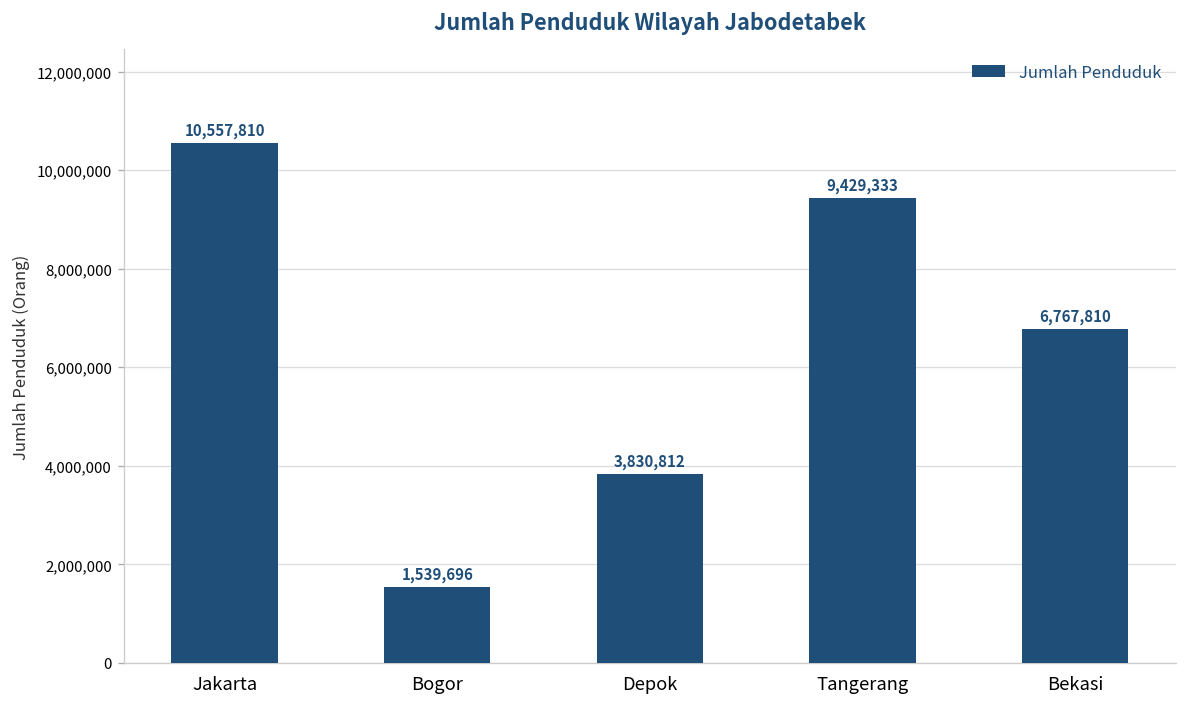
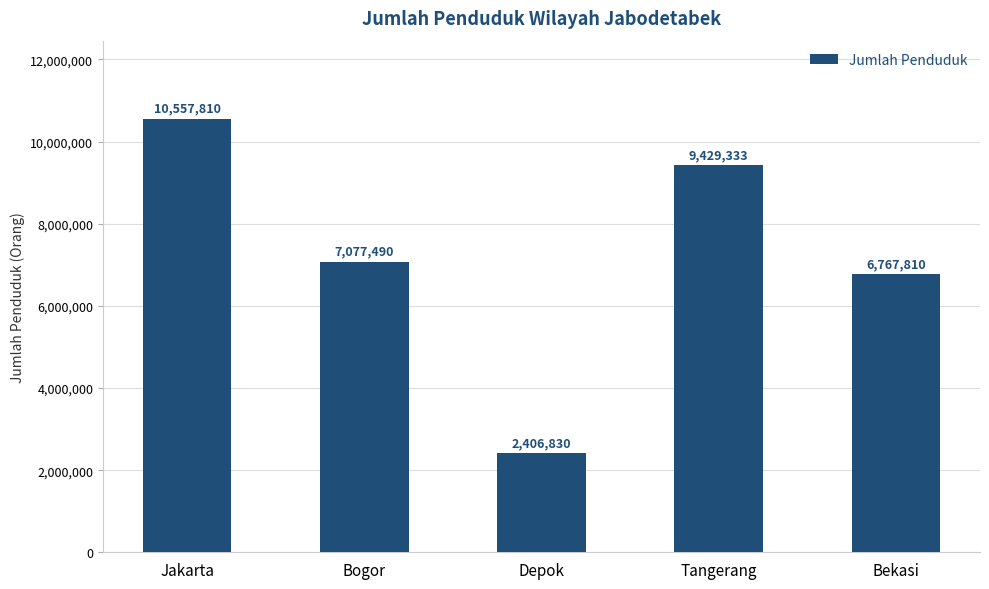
  {
    "Jakarta": "10,557,810",
-   "Bogor": "1,539,696",
-   "Depok": "3,830,812",
+   "Bogor": "7,077,490",
+   "Depok": "2,406,830",
    "Tangerang": "9,429,333",
    "Bekasi": "6,767,810"
  }
